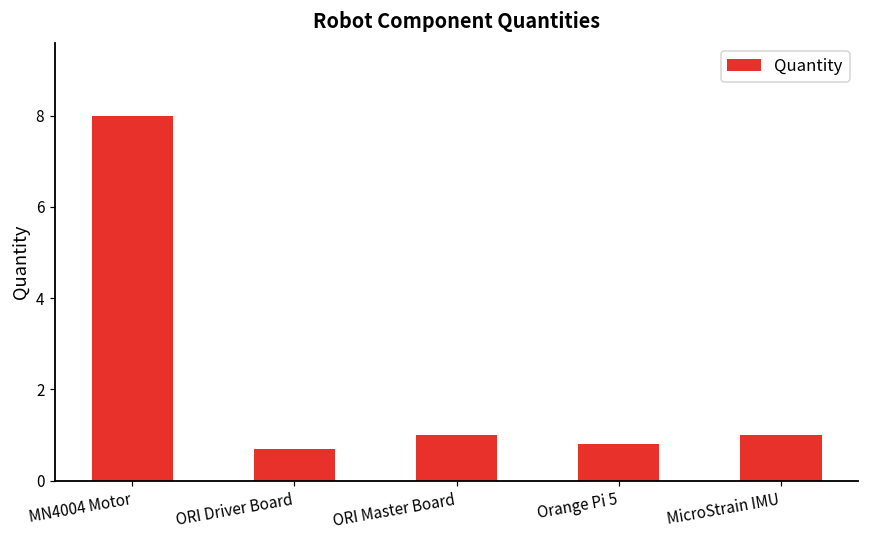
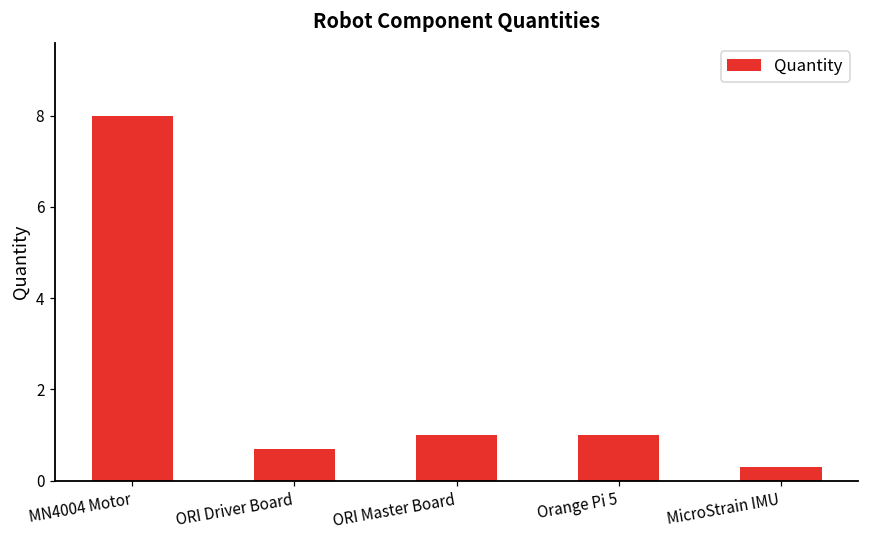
  {
    "MN4004 Motor": 8.0,
    "ORI Driver Board": 0.7,
    "ORI Master Board": 1.0,
-   "Orange Pi 5": 0.8,
-   "MicroStrain IMU": 1.0
+   "Orange Pi 5": 1.0,
+   "MicroStrain IMU": 0.3
  }
